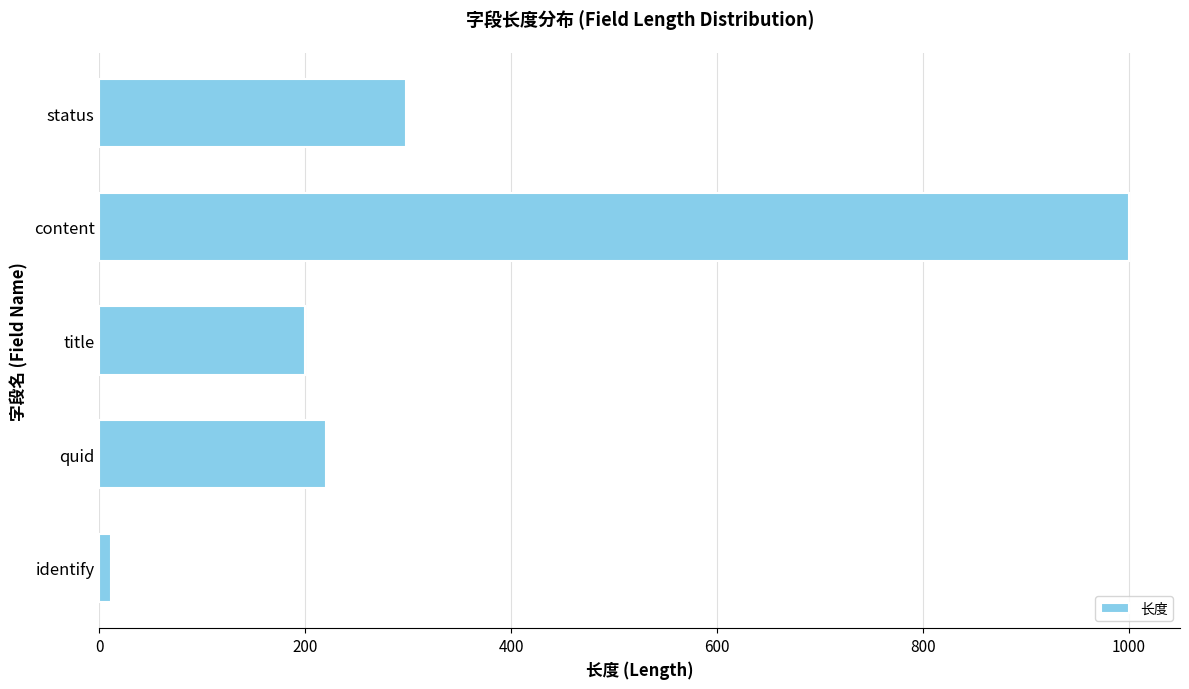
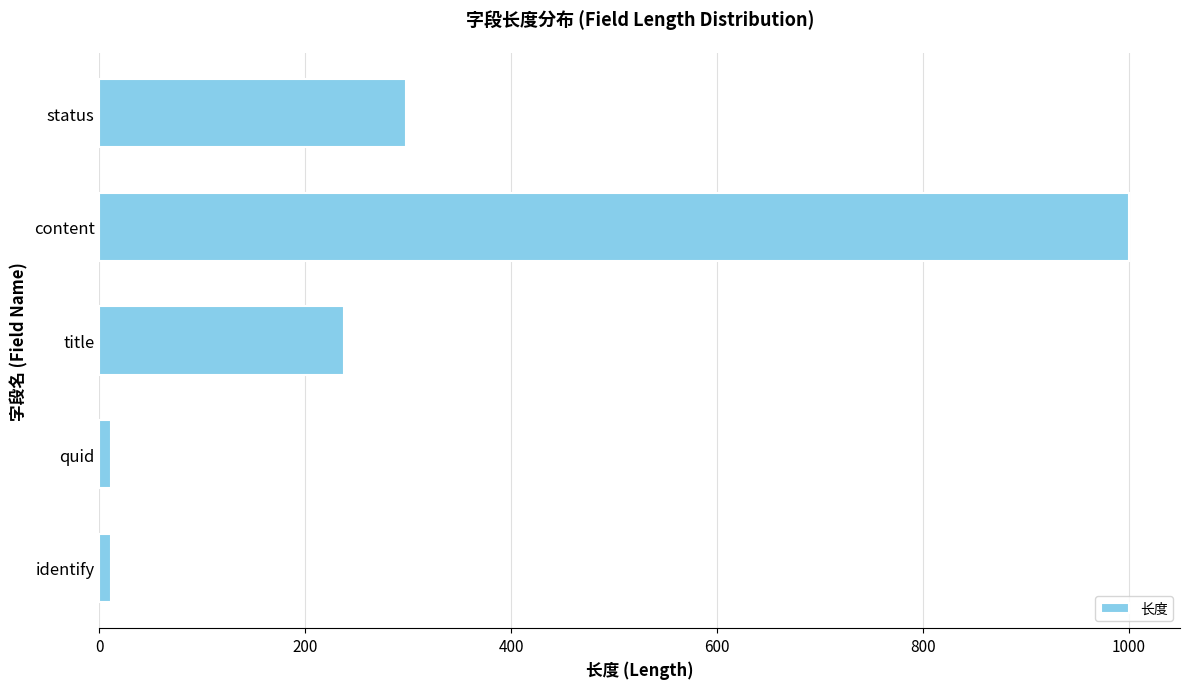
  {
    "status": 298,
    "content": 1000,
-   "title": 200,
-   "quid": 220,
+   "title": 238,
+   "quid": 11,
    "identify": 11
  }
